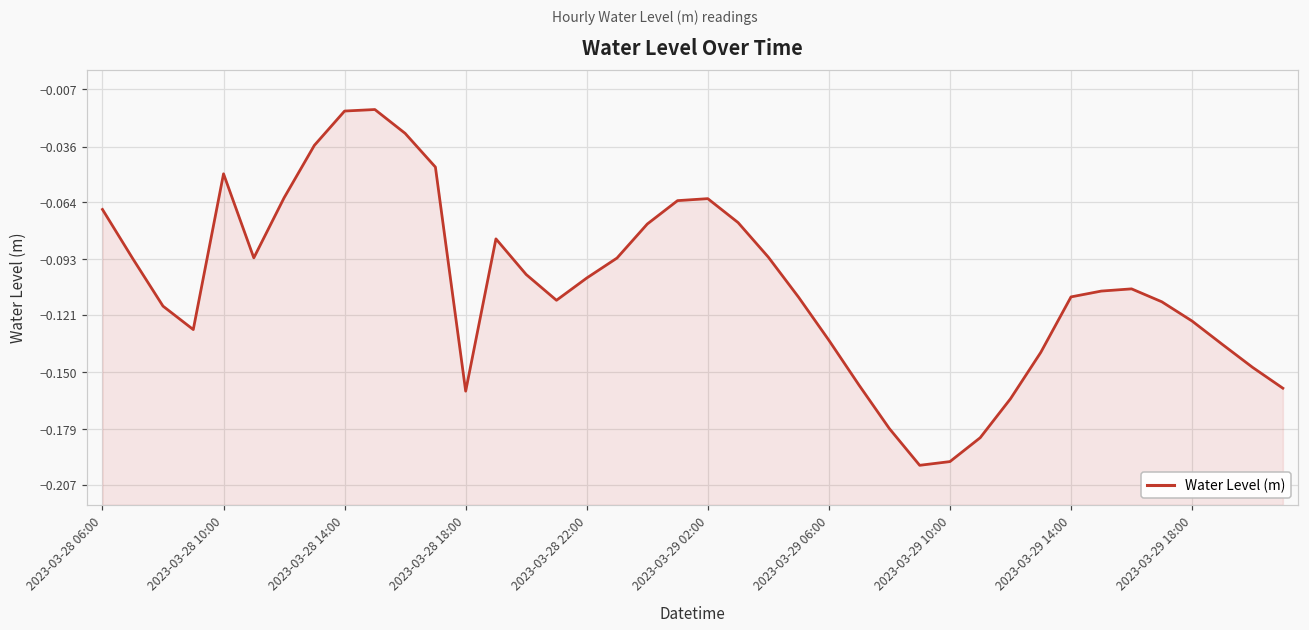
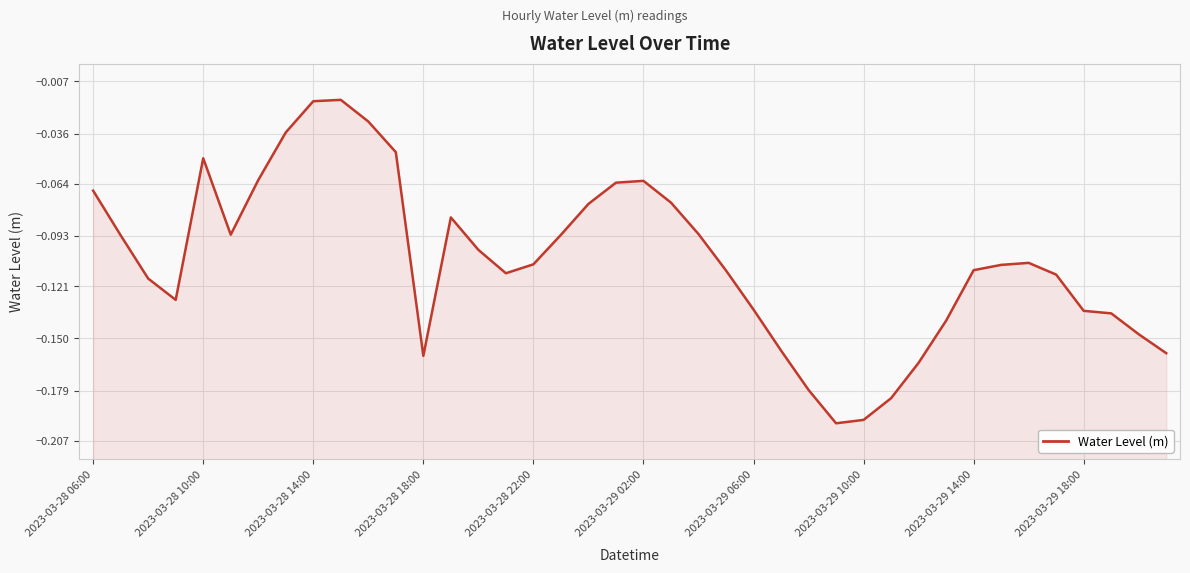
  {
    "2023-03-28 06:00": -0.068,
    "2023-03-28 10:00": -0.050,
    "2023-03-28 14:00": -0.018,
    "2023-03-28 18:00": -0.160,
-   "2023-03-28 22:00": -0.102,
+   "2023-03-28 22:00": -0.109,
    "2023-03-29 02:00": -0.062,
    "2023-03-29 06:00": -0.134,
    "2023-03-29 10:00": -0.195,
    "2023-03-29 14:00": -0.112,
-   "2023-03-29 18:00": -0.124
+   "2023-03-29 18:00": -0.135
  }
